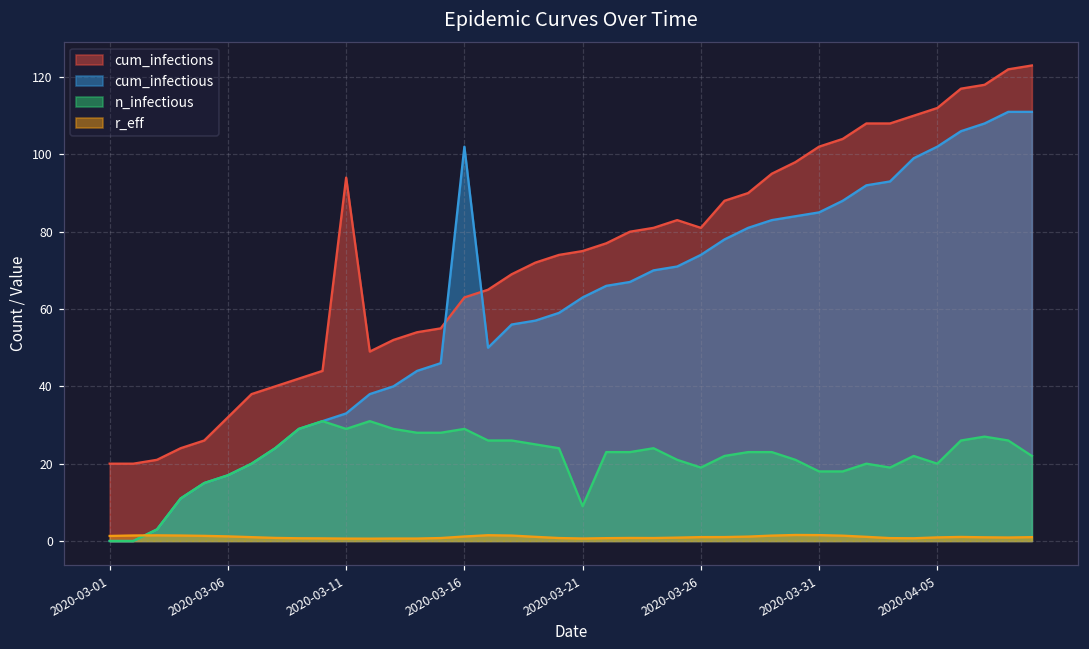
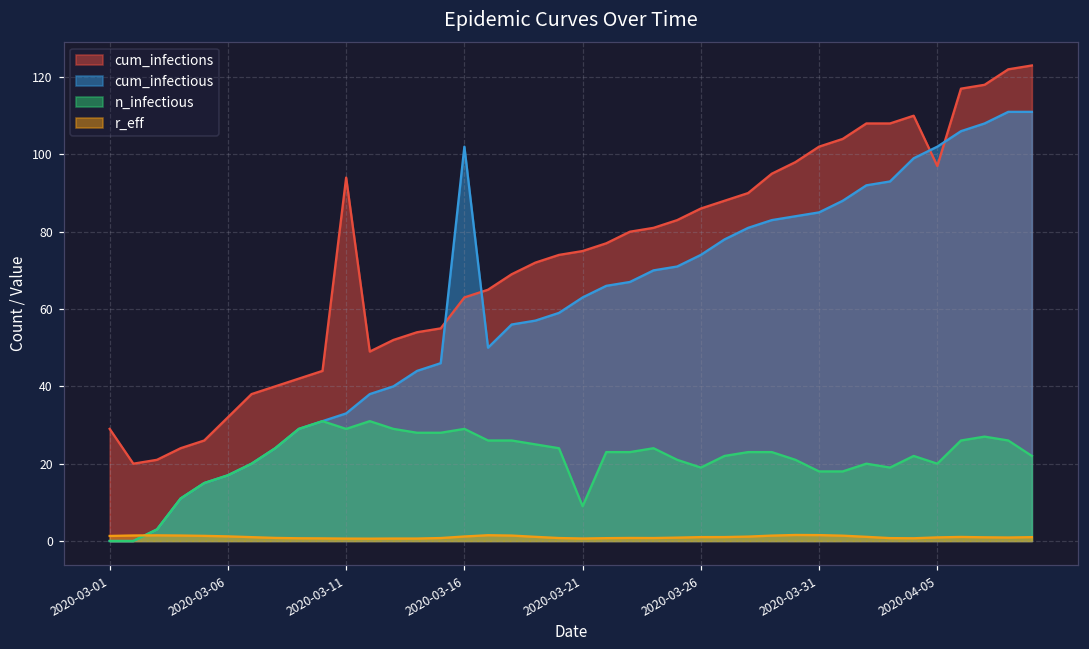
  {
    "cum_infections": {
-     "2020-03-01": 20,
+     "2020-03-01": 29,
      "2020-03-06": 32,
      "2020-03-11": 94,
      "2020-03-16": 63,
      "2020-03-21": 75,
-     "2020-03-26": 81,
+     "2020-03-26": 86,
      "2020-03-31": 102,
-     "2020-04-05": 112
+     "2020-04-05": 97
    },
    "cum_infectious": {
      "2020-03-11": 33,
      "2020-03-16": 102,
      "2020-03-21": 63,
      "2020-03-26": 74,
      "2020-03-31": 85,
      "2020-04-05": 102
    },
    "n_infectious": {
      "2020-03-11": 29,
      "2020-03-16": 29,
      "2020-03-21": 9,
      "2020-03-26": 19,
      "2020-03-31": 18,
      "2020-04-05": 20
    },
    "r_eff": {
      "2020-03-01": 1,
      "2020-03-06": 1,
      "2020-03-11": 1,
      "2020-03-16": 1,
      "2020-03-21": 1,
      "2020-03-26": 1,
      "2020-03-31": 2,
      "2020-04-05": 1
    }
  }
